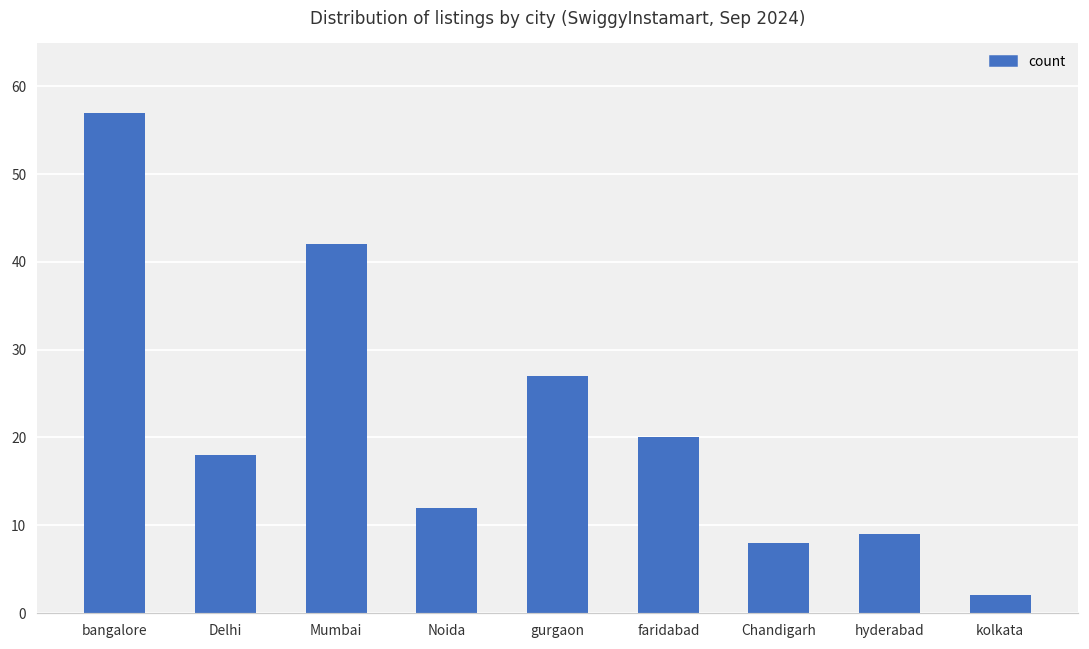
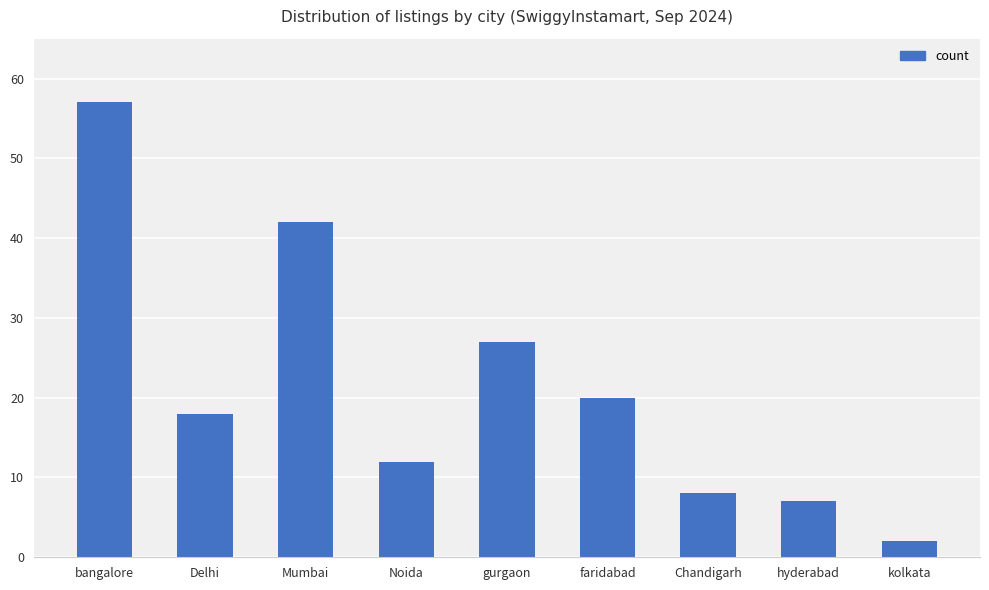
  {
    "bangalore": 57,
    "Delhi": 18,
    "Mumbai": 42,
    "Noida": 12,
    "gurgaon": 27,
    "faridabad": 20,
    "Chandigarh": 8,
-   "hyderabad": 9,
+   "hyderabad": 7,
    "kolkata": 2
  }
